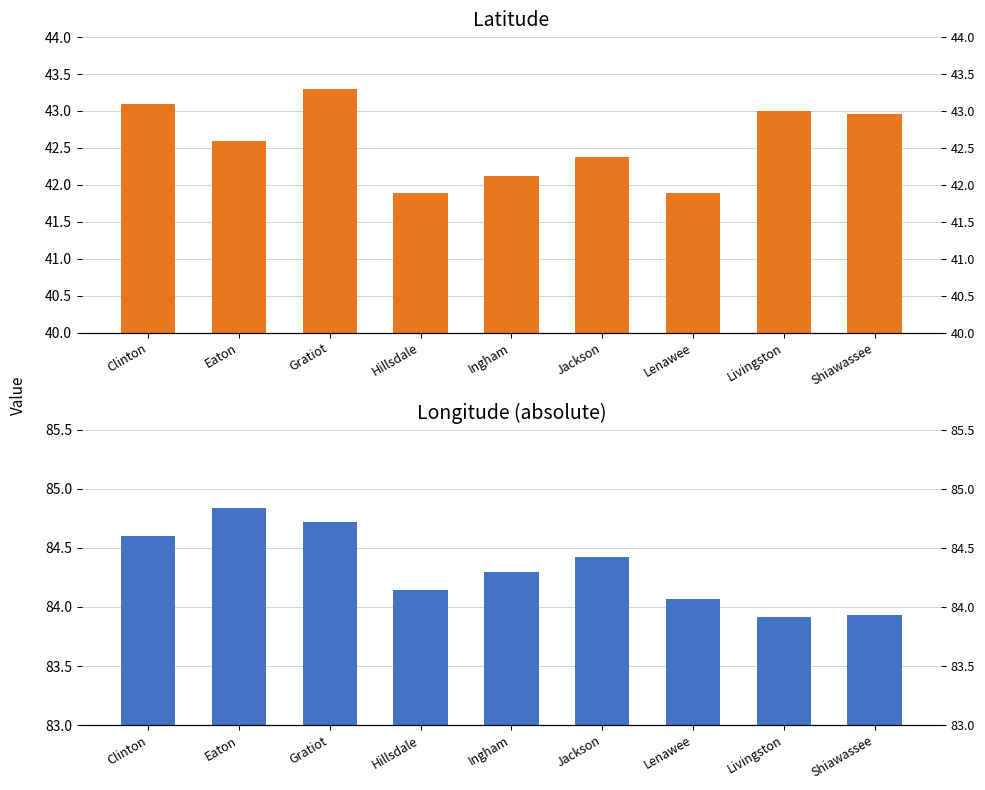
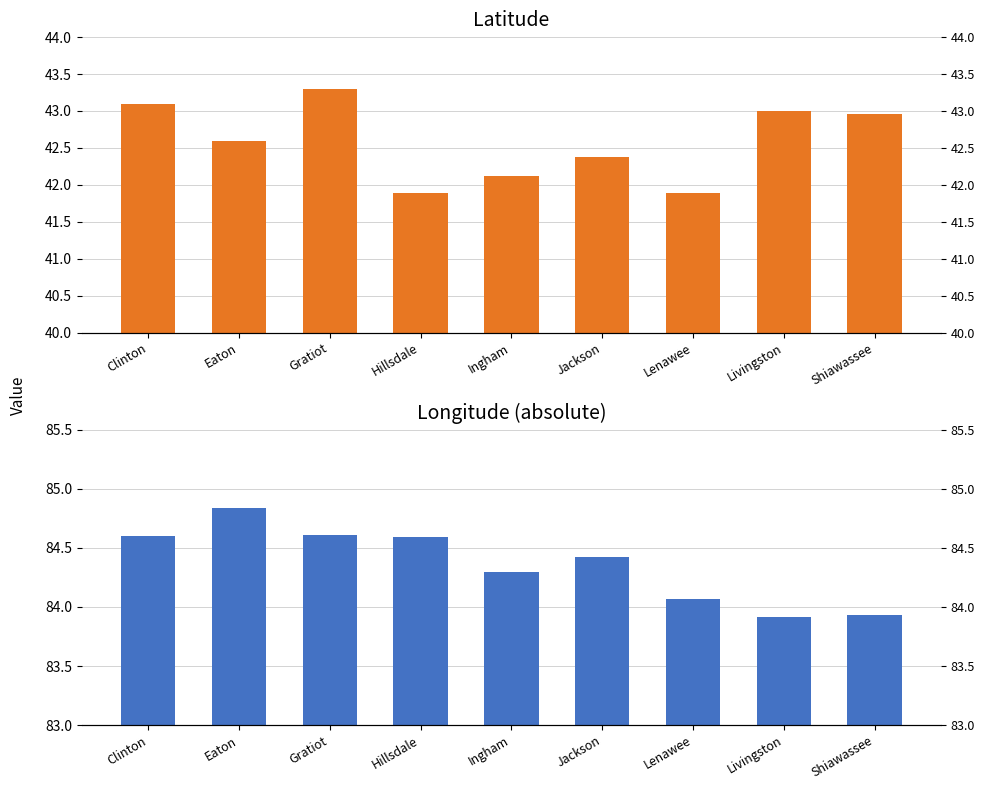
  {
    "Latitude": {
      "Clinton": 43.1,
      "Eaton": 42.6,
      "Gratiot": 43.3,
      "Hillsdale": 41.9,
      "Ingham": 42.1,
      "Jackson": 42.4,
      "Lenawee": 41.9,
      "Livingston": 43.0,
      "Shiawassee": 43.0
    },
    "Longitude (absolute)": {
      "Clinton": 84.60,
      "Eaton": 84.84,
-     "Gratiot": 84.72,
-     "Hillsdale": 84.14,
+     "Gratiot": 84.60,
+     "Hillsdale": 84.59,
      "Ingham": 84.30,
      "Jackson": 84.42,
      "Lenawee": 84.07,
      "Livingston": 83.91,
      "Shiawassee": 83.93
    }
  }
